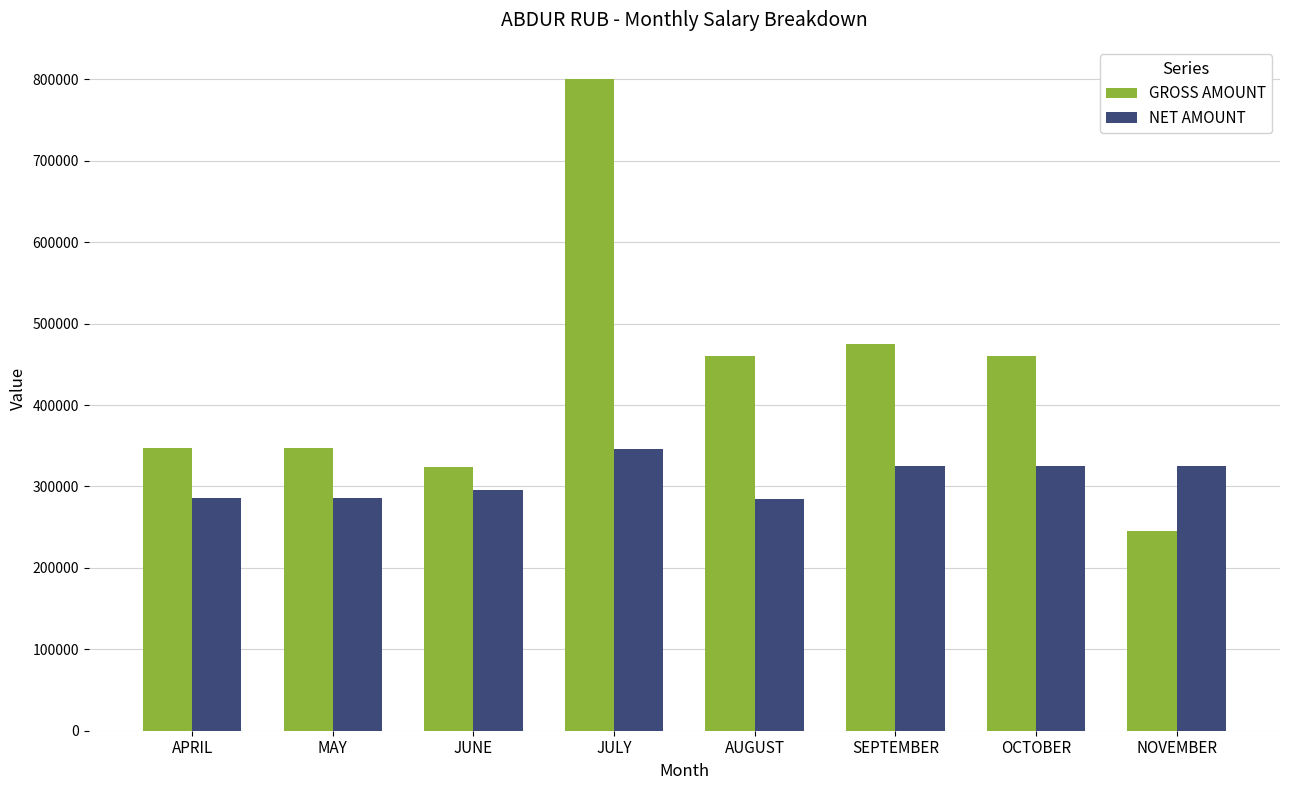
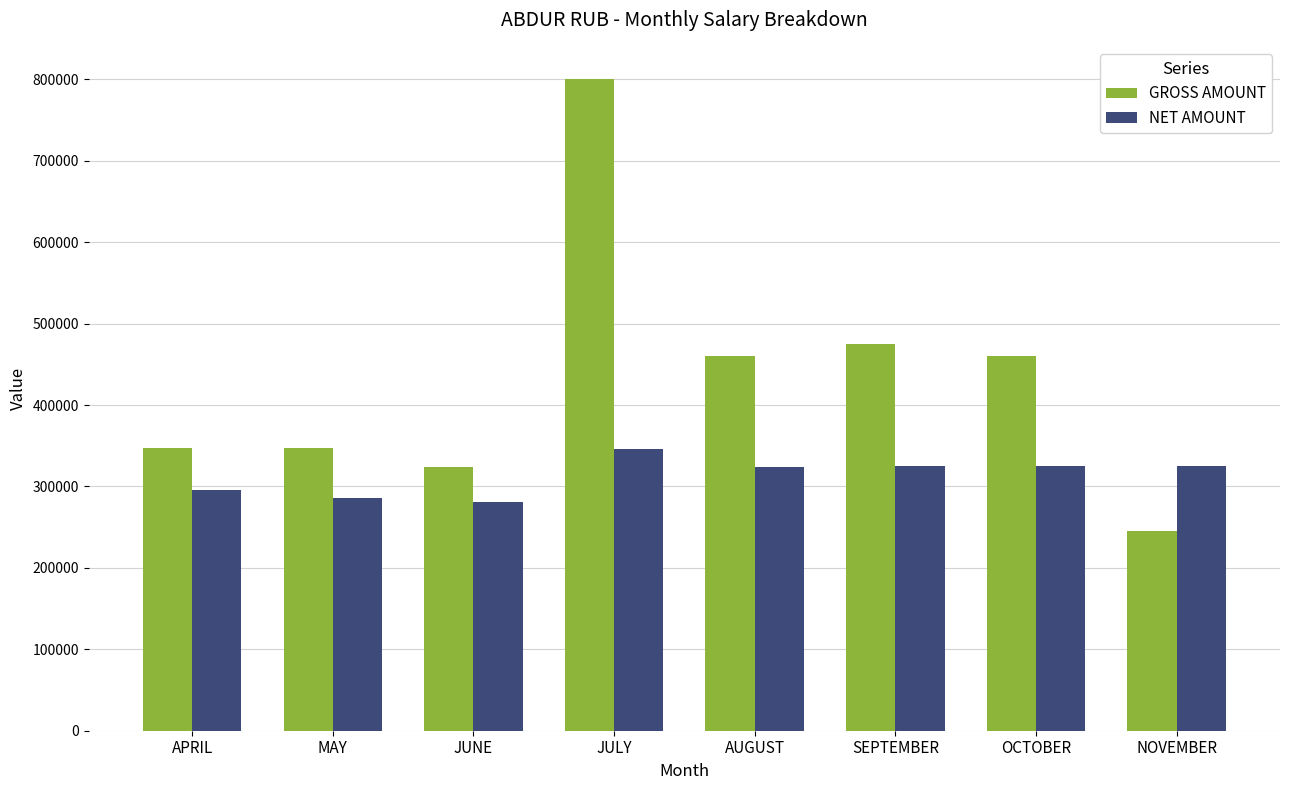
  {
    "GROSS AMOUNT": {
      "APRIL": 350000,
      "MAY": 350000,
      "JUNE": 320000,
      "JULY": 800000,
      "AUGUST": 460000,
      "SEPTEMBER": 480000,
      "OCTOBER": 460000,
      "NOVEMBER": 240000
    },
    "NET AMOUNT": {
-     "APRIL": 290000,
+     "APRIL": 300000,
      "MAY": 290000,
-     "JUNE": 300000,
+     "JUNE": 280000,
      "JULY": 350000,
-     "AUGUST": 280000,
+     "AUGUST": 320000,
      "SEPTEMBER": 330000,
      "OCTOBER": 330000,
      "NOVEMBER": 330000
    }
  }
